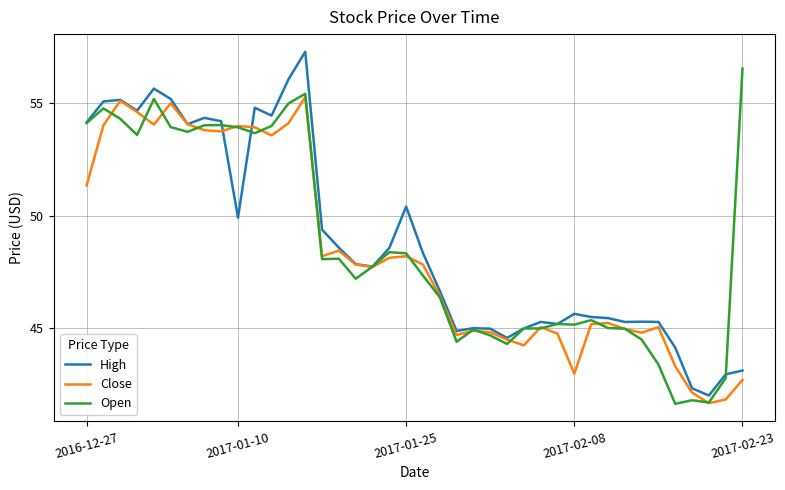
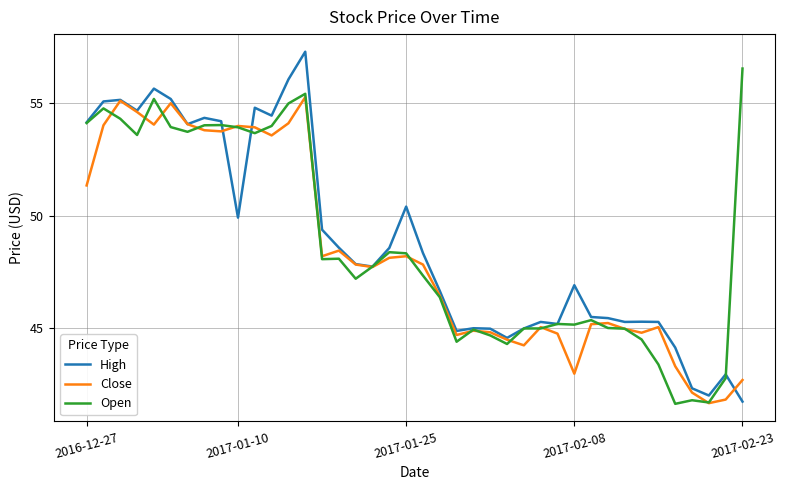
  {
    "High": {
      "2017-01-10": 49.9,
      "2017-01-25": 50.4,
-     "2017-02-08": 45.7,
-     "2017-02-23": 43.1
+     "2017-02-08": 46.9,
+     "2017-02-23": 41.7
    },
    "Close": {
      "2016-12-27": 51.4,
      "2017-01-25": 48.2,
      "2017-02-08": 43.0,
      "2017-02-23": 42.7
    },
    "Open": {
      "2017-01-25": 48.3,
      "2017-02-08": 45.2,
      "2017-02-23": 56.6
    }
  }
